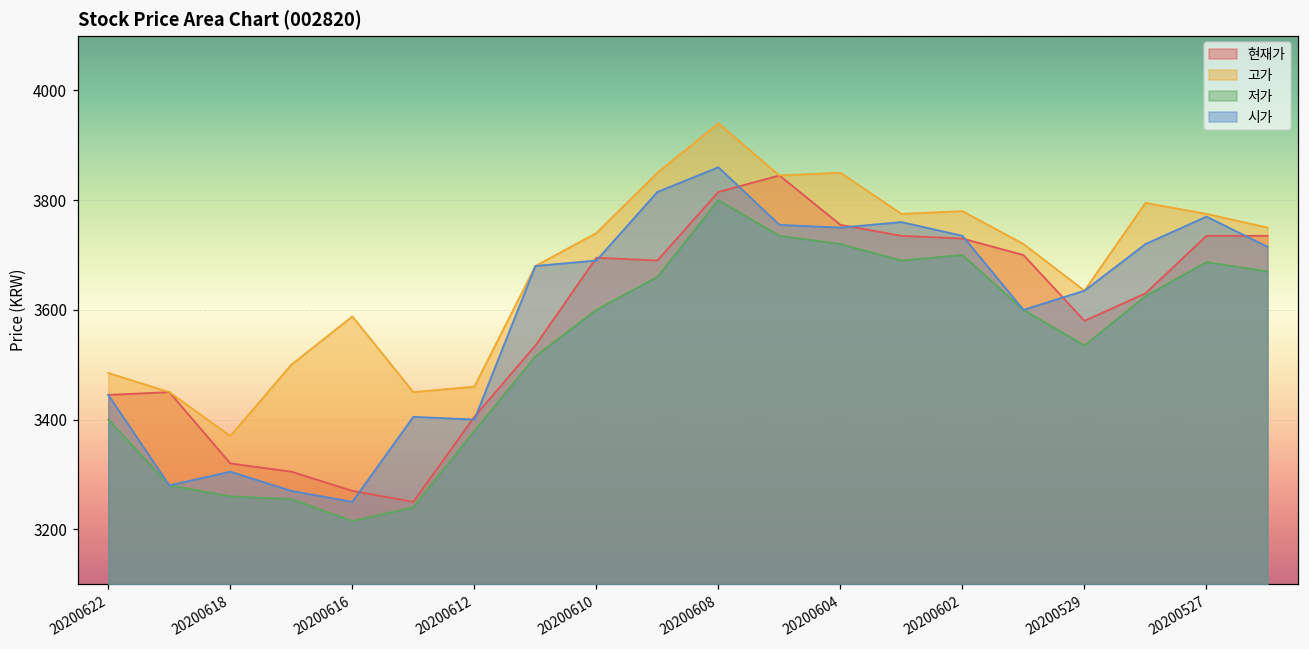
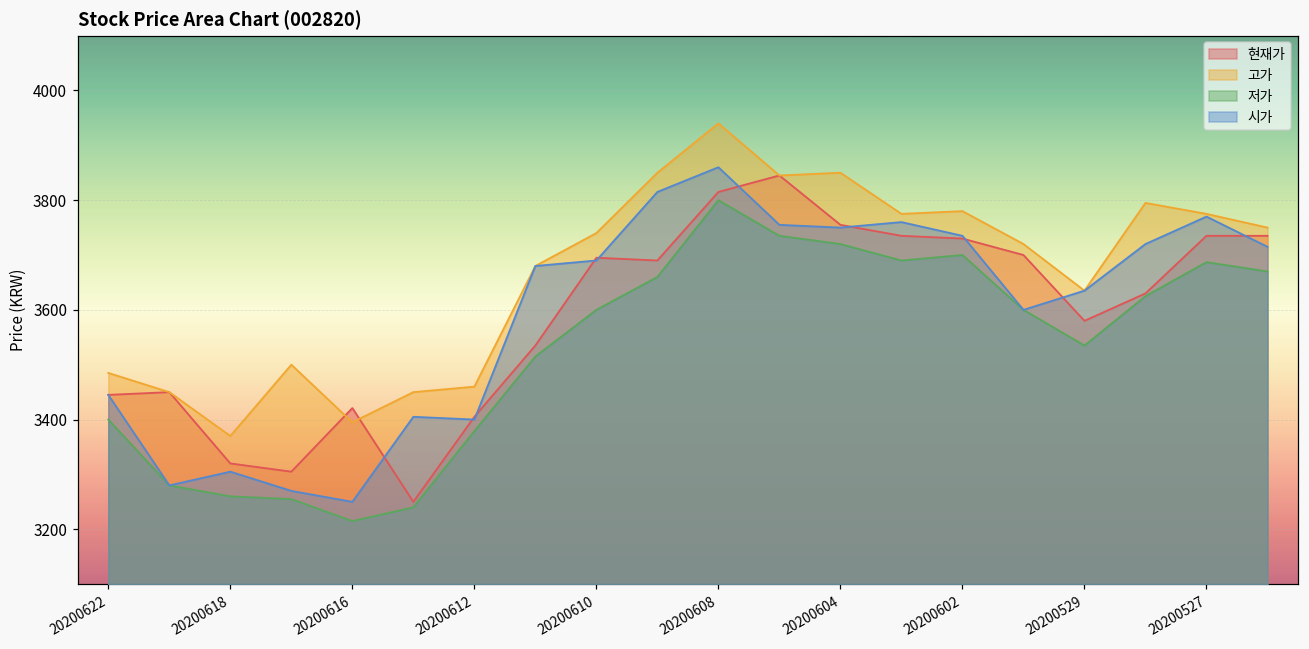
  {
    "현재가": {
      "20200618": 3320,
-     "20200616": 3270,
+     "20200616": 3420,
      "20200608": 3820,
      "20200529": 3580,
      "20200527": 3740
    },
    "고가": {
      "20200622": 3490,
      "20200618": 3370,
-     "20200616": 3590,
+     "20200616": 3400,
      "20200612": 3460,
      "20200610": 3740,
      "20200608": 3940,
      "20200604": 3850,
      "20200602": 3780
    },
    "저가": {
      "20200622": 3400,
      "20200618": 3260,
      "20200616": 3220,
      "20200612": 3380,
      "20200610": 3600,
      "20200608": 3800,
      "20200604": 3720,
      "20200602": 3700,
      "20200529": 3540,
      "20200527": 3690
    },
    "시가": {
      "20200618": 3310,
      "20200616": 3250,
      "20200608": 3860
    }
  }
